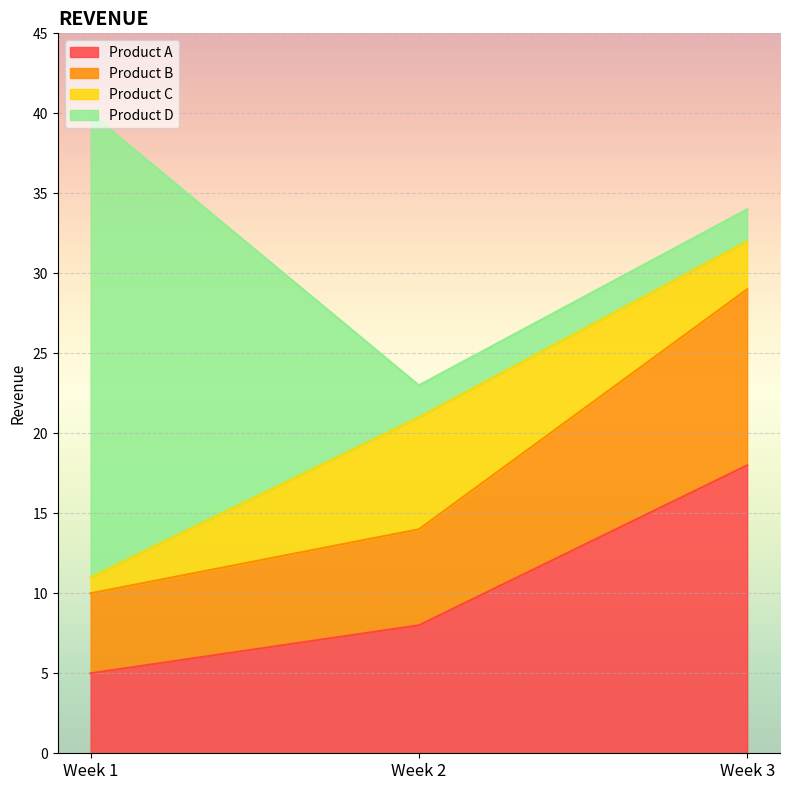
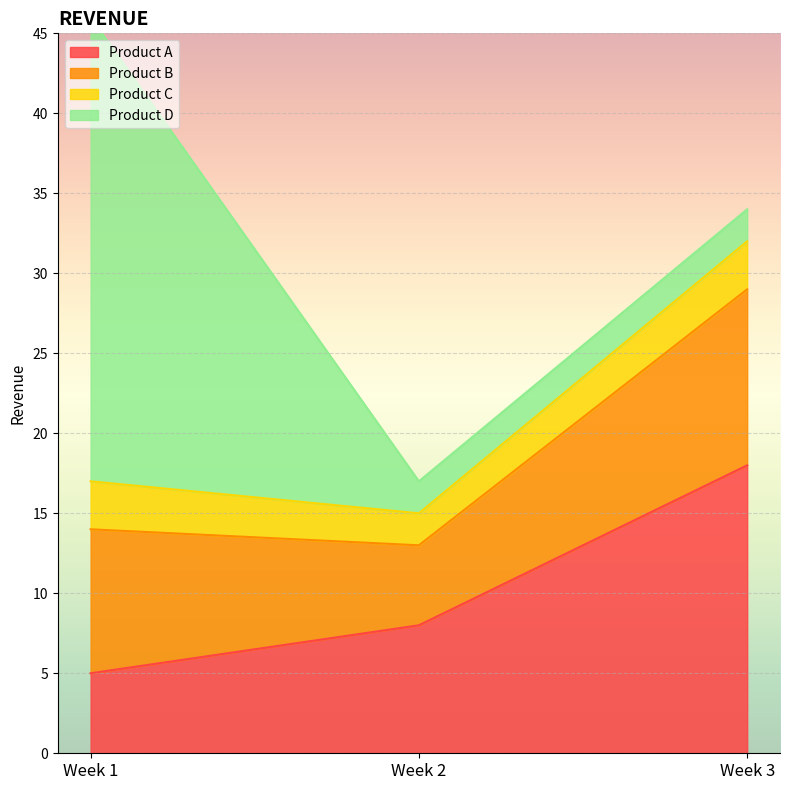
  {
    "Product A": {
      "Week 1": 5,
      "Week 2": 8,
      "Week 3": 18
    },
    "Product B": {
-     "Week 1": 5,
-     "Week 2": 6,
+     "Week 1": 9,
+     "Week 2": 5,
      "Week 3": 11
    },
    "Product C": {
-     "Week 1": 1,
-     "Week 2": 7,
+     "Week 1": 3,
+     "Week 2": 2,
      "Week 3": 3
    },
    "Product D": {
      "Week 2": 2,
      "Week 3": 2
    }
  }
